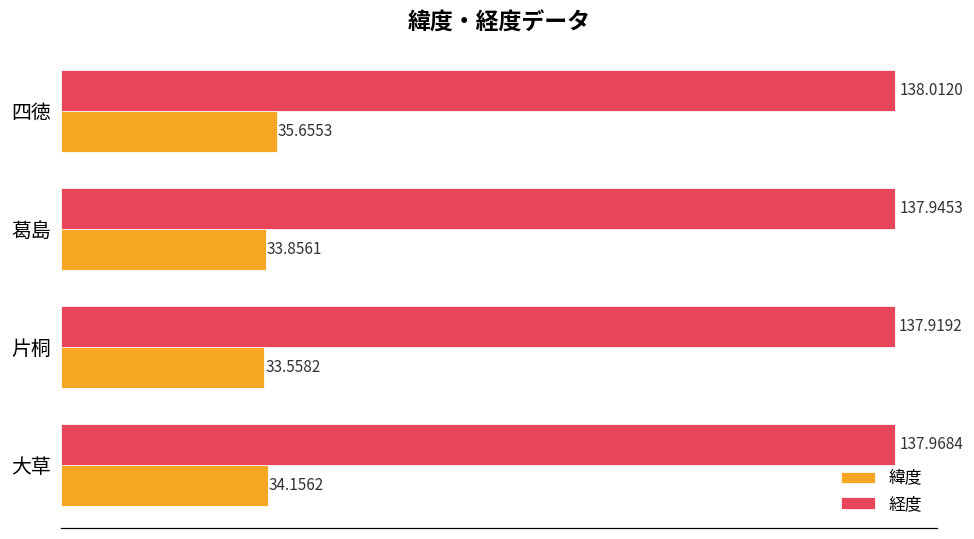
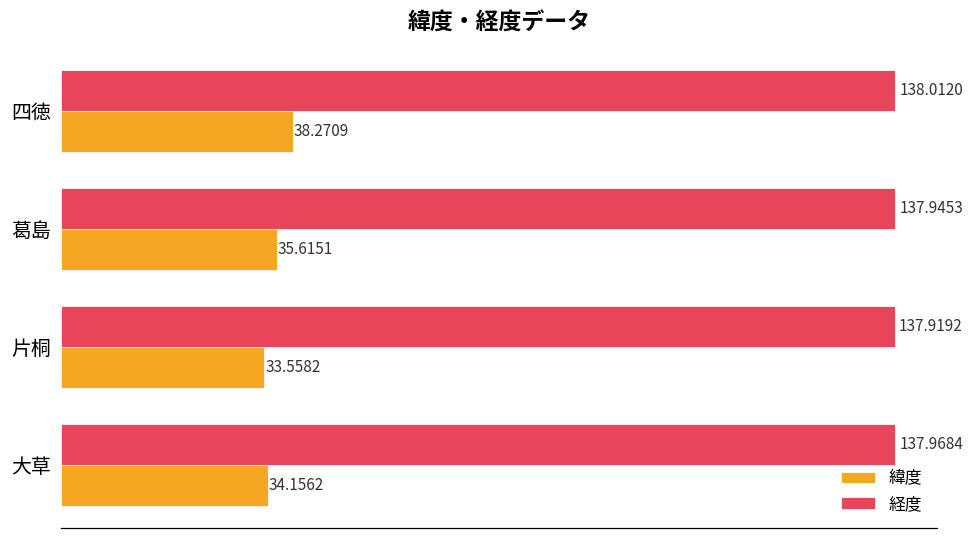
  {
    "緯度": {
-     "四徳": 35.6553,
-     "葛島": 33.8561,
+     "四徳": 38.2709,
+     "葛島": 35.6151,
      "片桐": 33.5582,
      "大草": 34.1562
    },
    "経度": {
      "四徳": 138.0120,
      "葛島": 137.9453,
      "片桐": 137.9192,
      "大草": 137.9684
    }
  }
